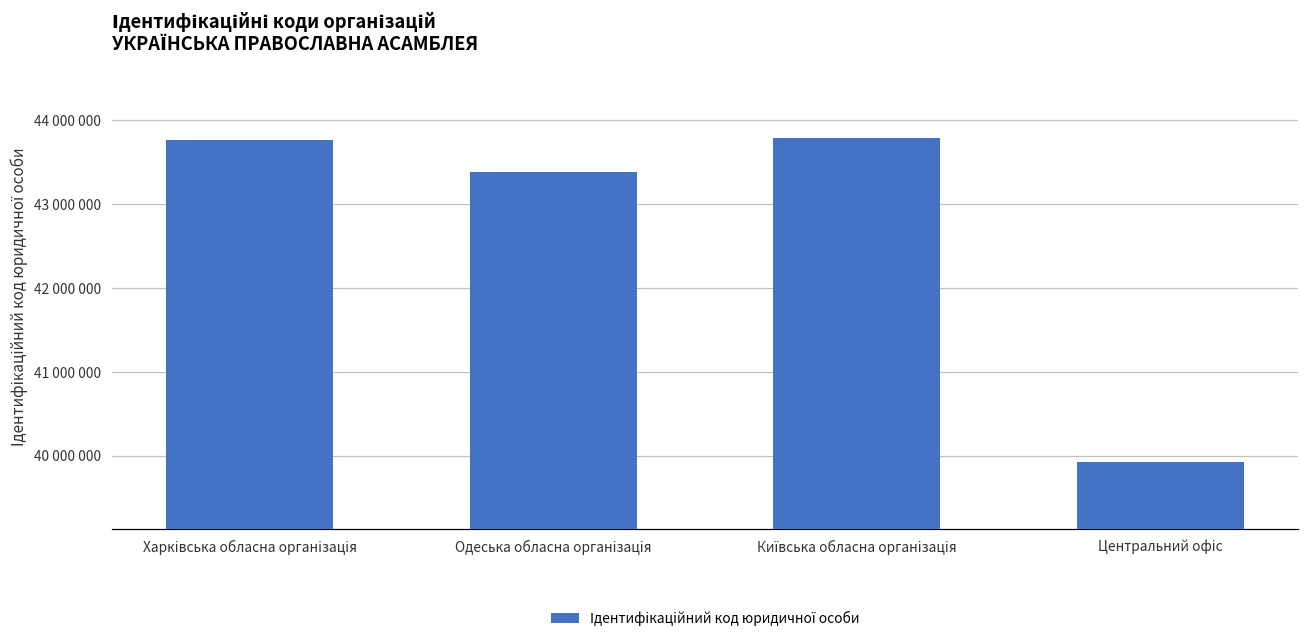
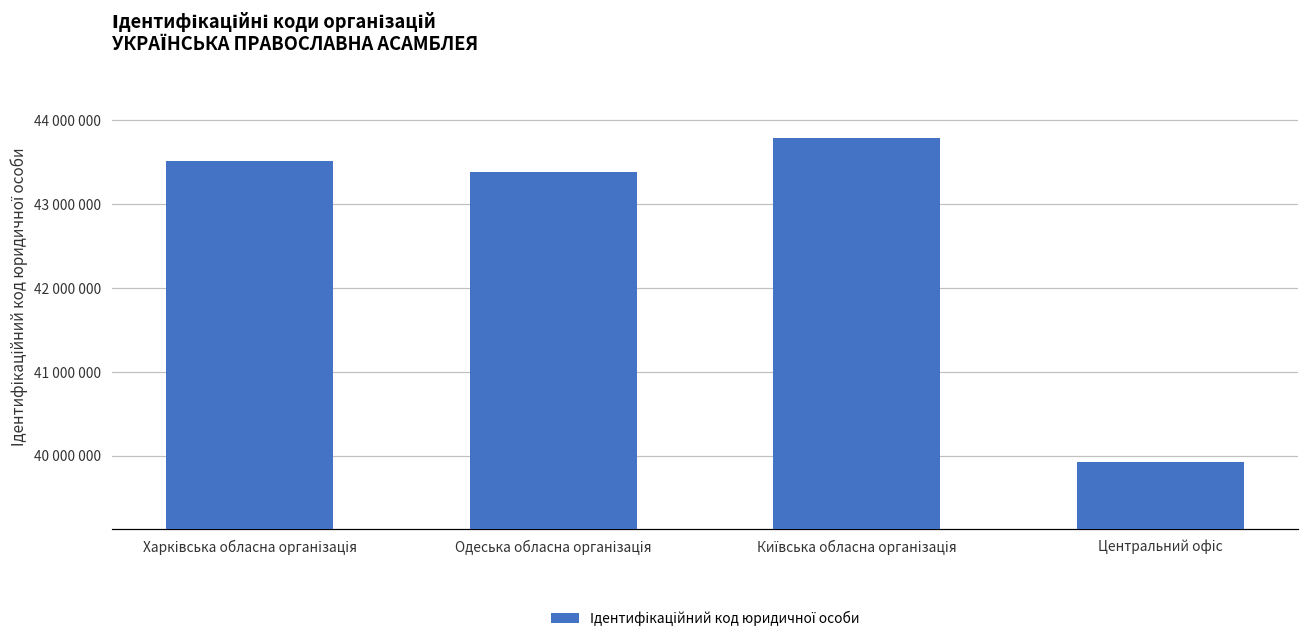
  {
-   "Харківська обласна організація": 43800000,
+   "Харківська обласна організація": 43500000,
    "Одеська обласна організація": 43400000,
    "Київська обласна організація": 43800000,
    "Центральний офіс": 39900000
  }
